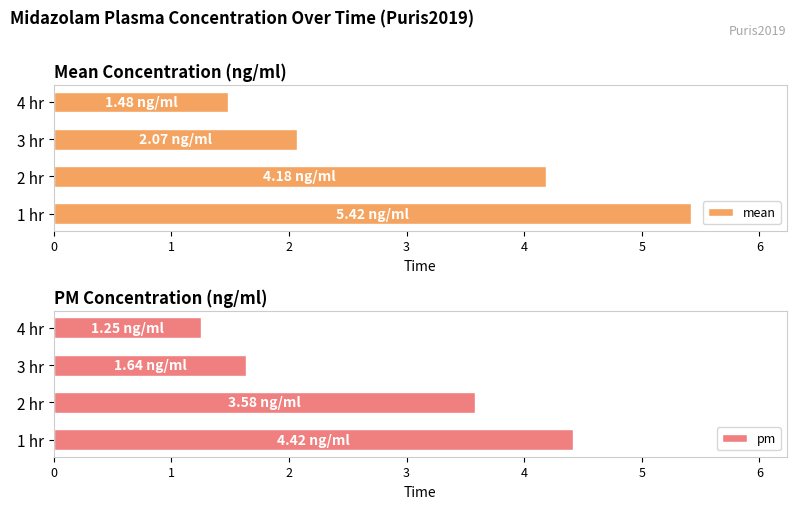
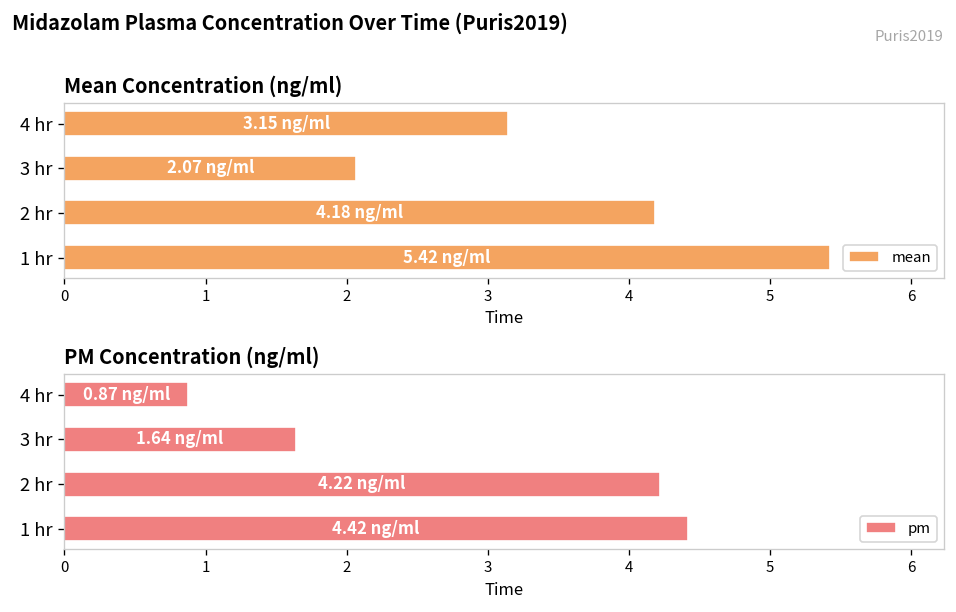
  {
    "Mean Concentration (ng/ml)": {
-     "4 hr": 1.48,
+     "4 hr": 3.15,
      "3 hr": 2.07,
      "2 hr": 4.18,
      "1 hr": 5.42
    },
    "PM Concentration (ng/ml)": {
-     "4 hr": 1.25,
+     "4 hr": 0.87,
      "3 hr": 1.64,
-     "2 hr": 3.58,
+     "2 hr": 4.22,
      "1 hr": 4.42
    }
  }
